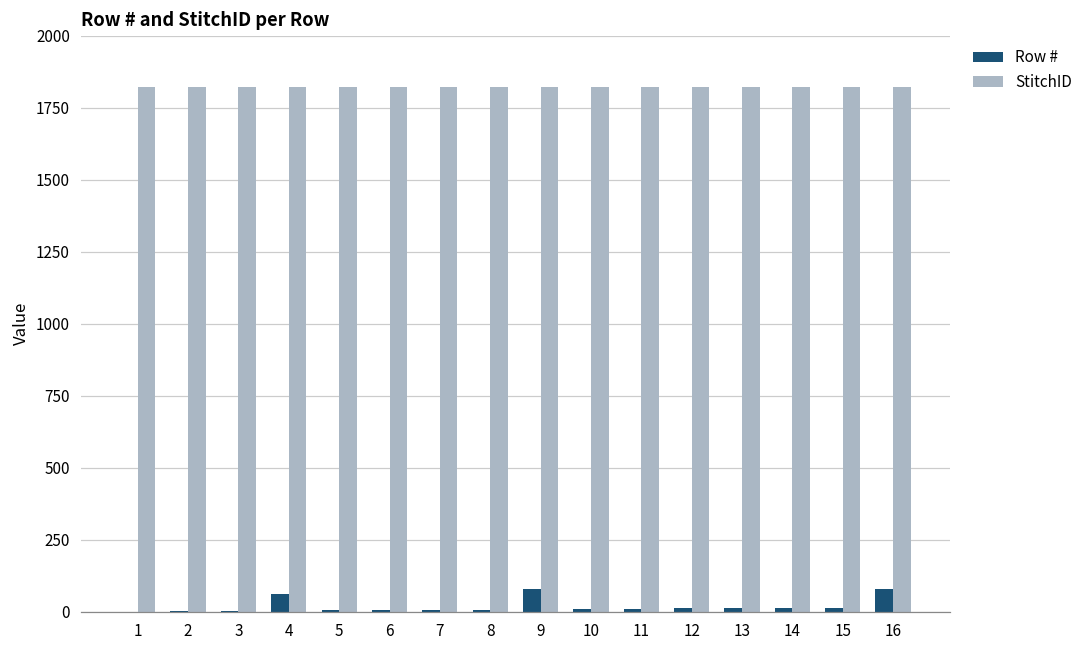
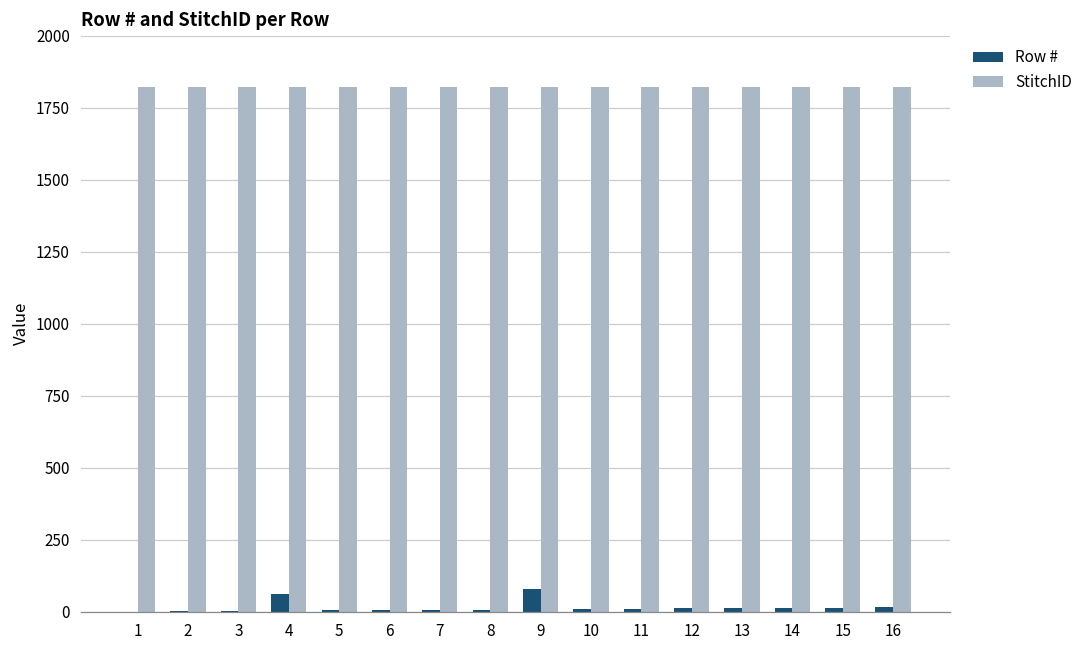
  {
    "Row #": {
      "4": 60,
      "9": 80,
      "10": 10,
      "11": 10,
      "12": 10,
      "13": 10,
      "14": 10,
      "15": 20,
-     "16": 80
+     "16": 20
    },
    "StitchID": {
      "1": 1820,
      "2": 1820,
      "3": 1820,
      "4": 1820,
      "5": 1820,
      "6": 1820,
      "7": 1820,
      "8": 1820,
      "9": 1820,
      "10": 1820,
      "11": 1820,
      "12": 1820,
      "13": 1820,
      "14": 1820,
      "15": 1820,
      "16": 1820
    }
  }
